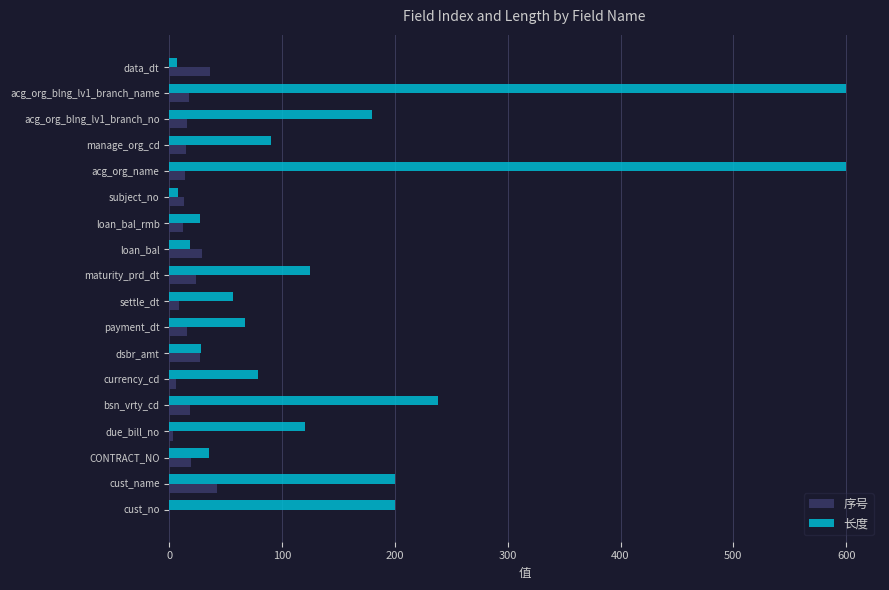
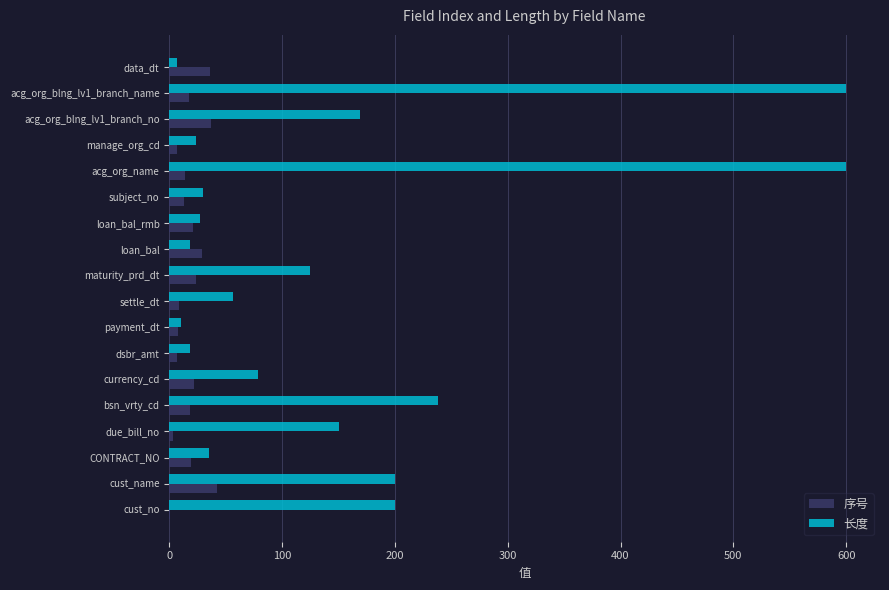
  {
    "序号": {
      "data_dt": 36,
      "acg_org_blng_lv1_branch_name": 17,
-     "acg_org_blng_lv1_branch_no": 16,
-     "manage_org_cd": 15,
+     "acg_org_blng_lv1_branch_no": 37,
+     "manage_org_cd": 7,
      "acg_org_name": 14,
      "subject_no": 13,
-     "loan_bal_rmb": 12,
+     "loan_bal_rmb": 21,
      "loan_bal": 29,
      "maturity_prd_dt": 24,
      "settle_dt": 9,
-     "payment_dt": 16,
-     "dsbr_amt": 27,
-     "currency_cd": 6,
+     "payment_dt": 8,
+     "dsbr_amt": 7,
+     "currency_cd": 22,
      "bsn_vrty_cd": 18,
      "due_bill_no": 3,
      "CONTRACT_NO": 19,
      "cust_name": 42
    },
    "长度": {
      "data_dt": 7,
      "acg_org_blng_lv1_branch_name": 600,
-     "acg_org_blng_lv1_branch_no": 180,
-     "manage_org_cd": 90,
+     "acg_org_blng_lv1_branch_no": 169,
+     "manage_org_cd": 24,
      "acg_org_name": 600,
-     "subject_no": 8,
+     "subject_no": 30,
      "loan_bal_rmb": 27,
      "loan_bal": 18,
      "maturity_prd_dt": 125,
      "settle_dt": 56,
-     "payment_dt": 67,
-     "dsbr_amt": 28,
+     "payment_dt": 10,
+     "dsbr_amt": 18,
      "currency_cd": 79,
      "bsn_vrty_cd": 238,
-     "due_bill_no": 120,
+     "due_bill_no": 150,
      "CONTRACT_NO": 35,
      "cust_name": 200,
      "cust_no": 200
    }
  }
